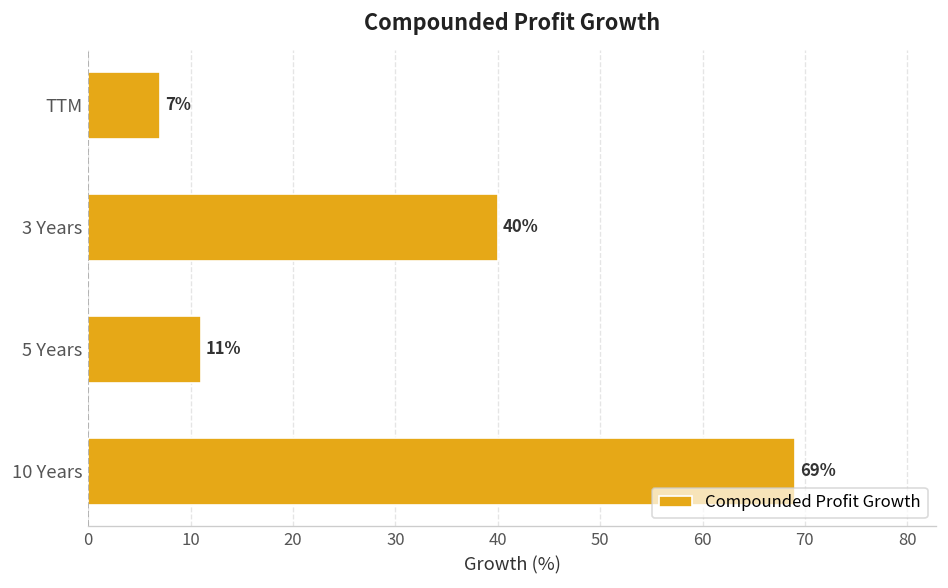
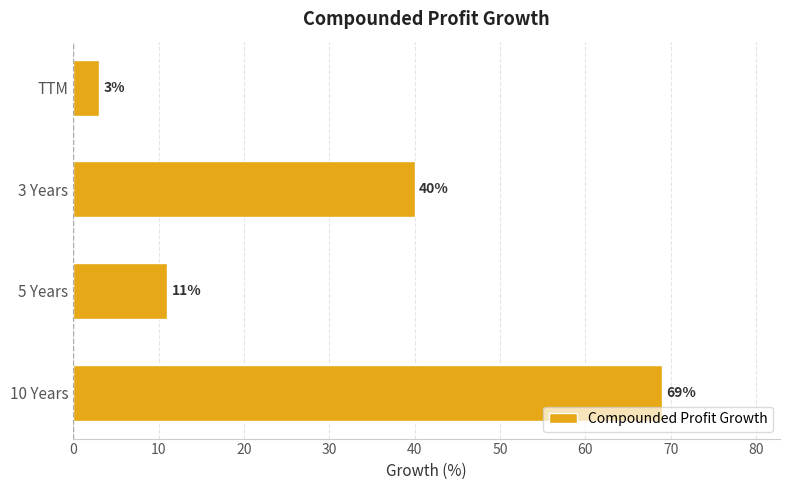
  {
-   "TTM": "7%",
+   "TTM": "3%",
    "3 Years": "40%",
    "5 Years": "11%",
    "10 Years": "69%"
  }
